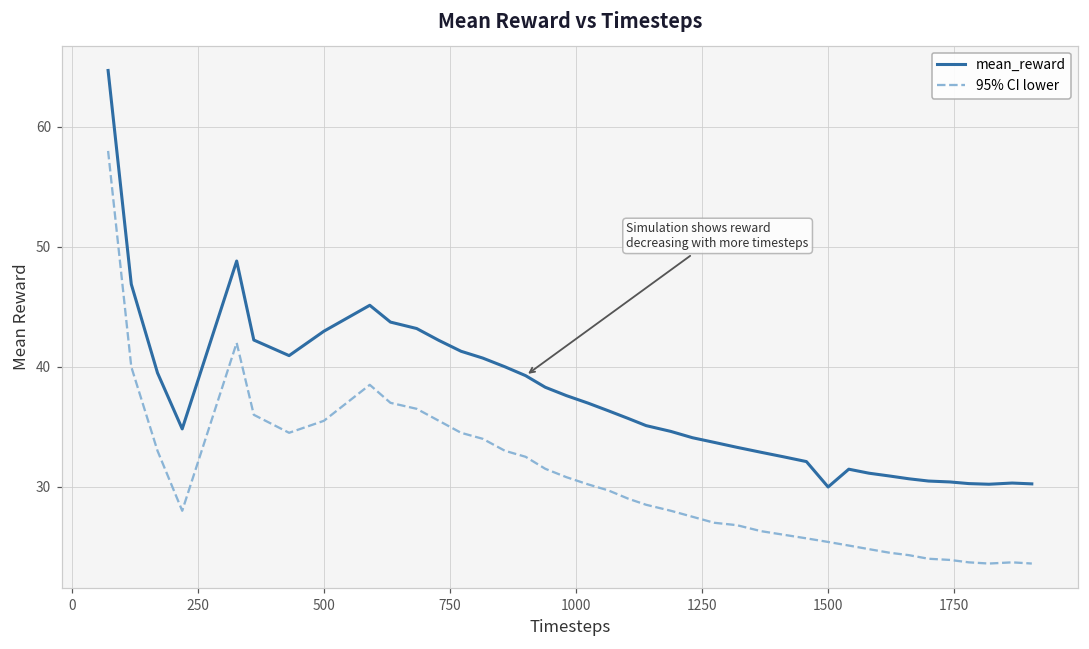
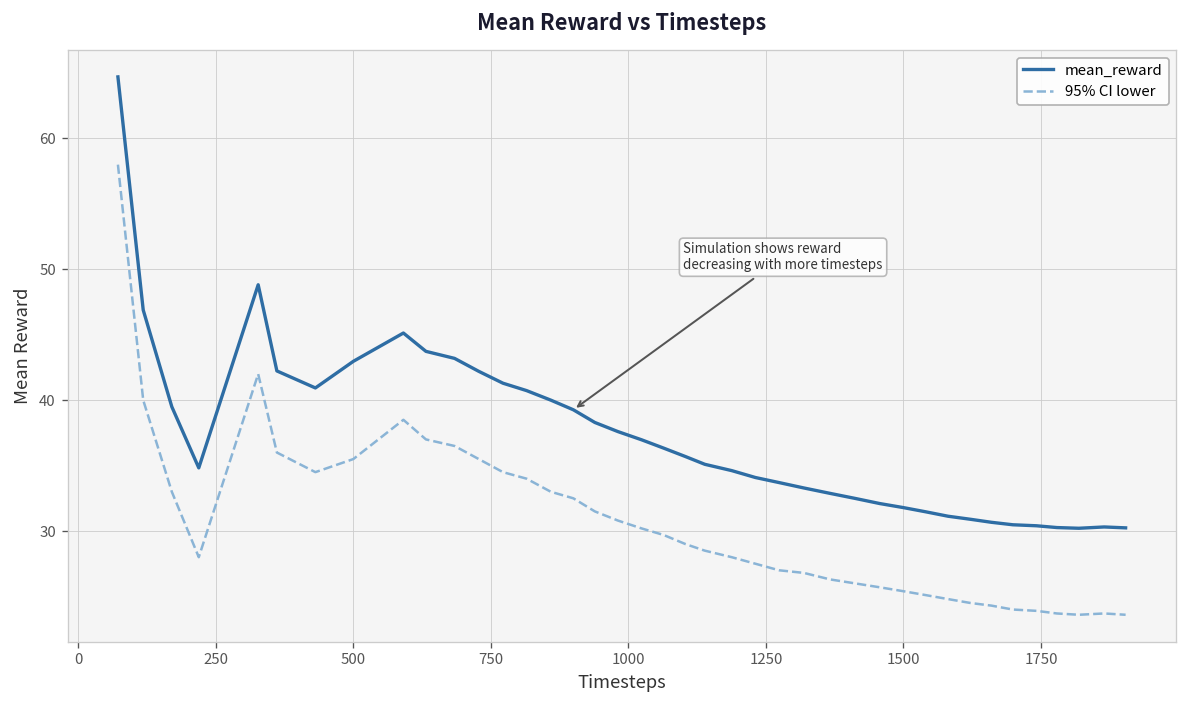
  {
    "mean_reward": {
      "500": 43.0,
-     "1500": 30.0
+     "1500": 31.8
    },
    "95% CI lower": {
      "500": 35.5,
      "1500": 25.4
    }
  }
